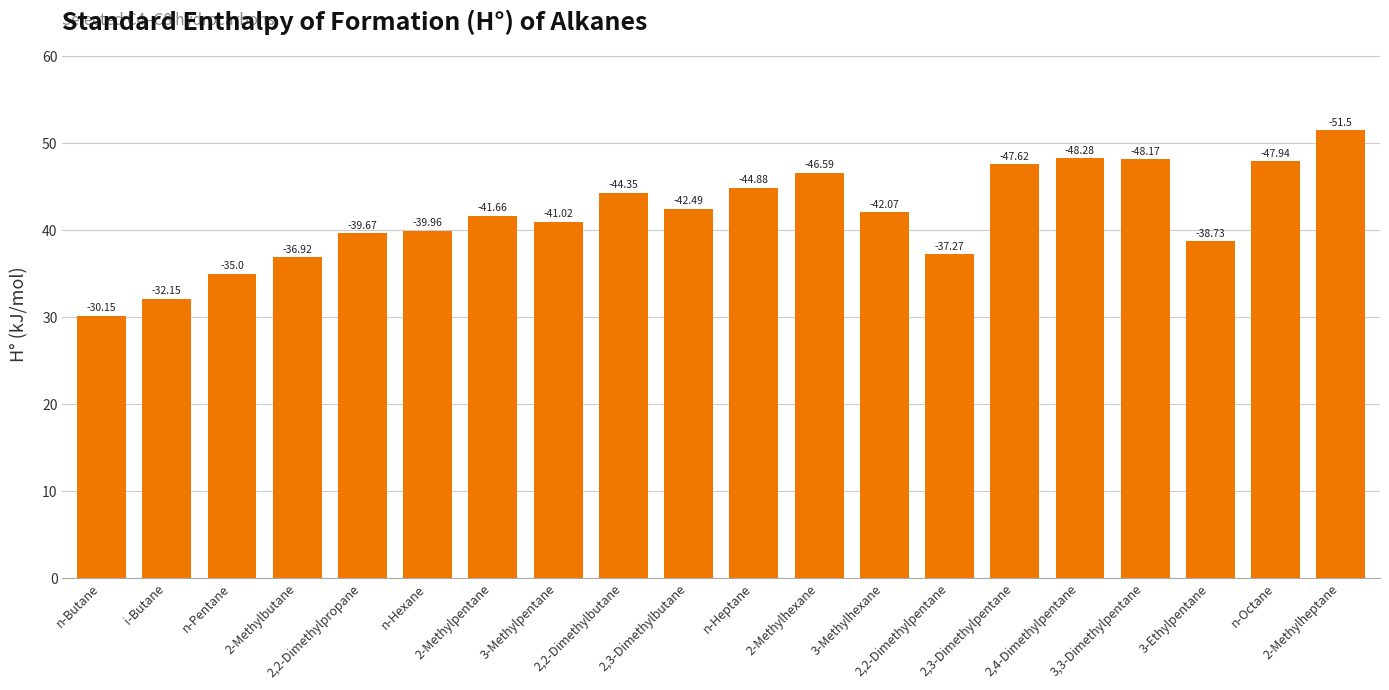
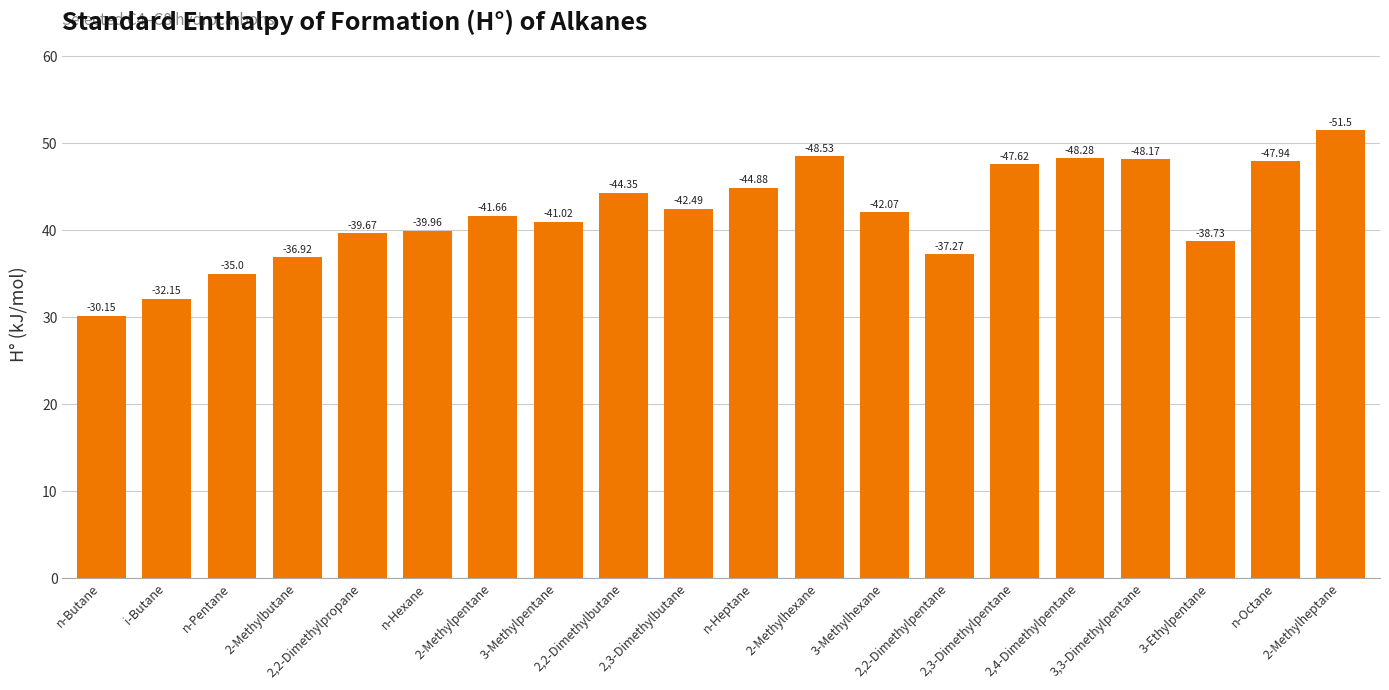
  {
-   "2-Methylhexane": -46.59
+   "2-Methylhexane": -48.53
  }
